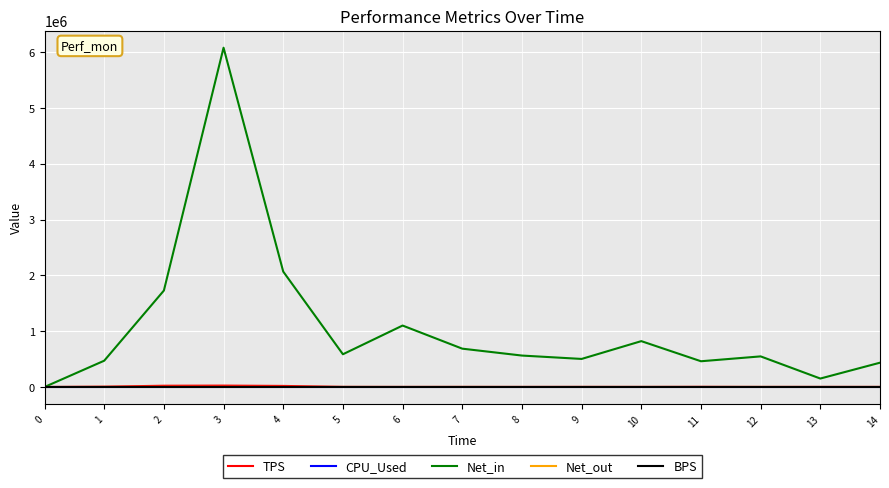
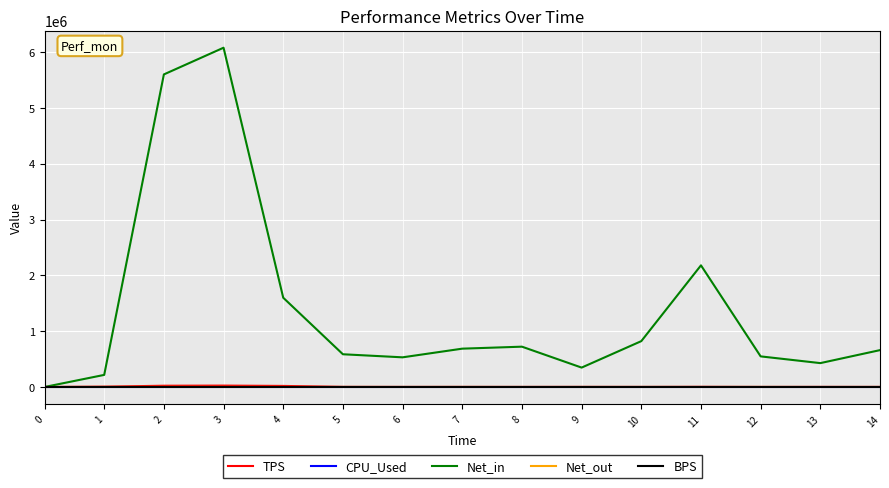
  {
    "Net_in": {
-     "1": 500000,
-     "2": 1700000,
+     "1": 200000,
+     "2": 5600000,
      "3": 6100000,
-     "4": 2100000,
+     "4": 1600000,
      "5": 600000,
-     "6": 1100000,
+     "6": 500000,
      "7": 700000,
-     "8": 600000,
-     "9": 500000,
+     "8": 700000,
+     "9": 300000,
      "10": 800000,
-     "11": 500000,
+     "11": 2200000,
      "12": 500000,
-     "13": 200000,
-     "14": 400000
+     "13": 400000,
+     "14": 700000
    }
  }
